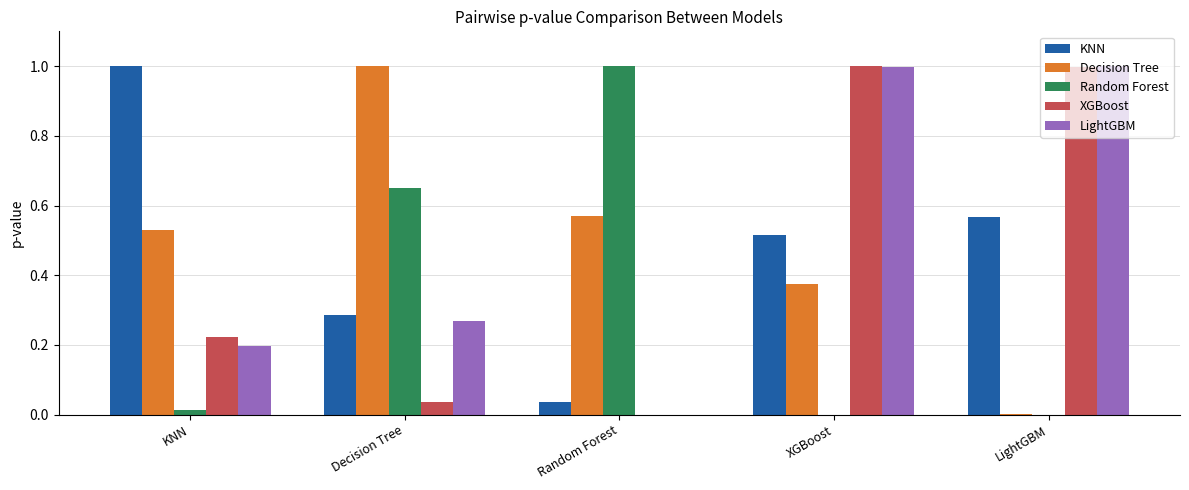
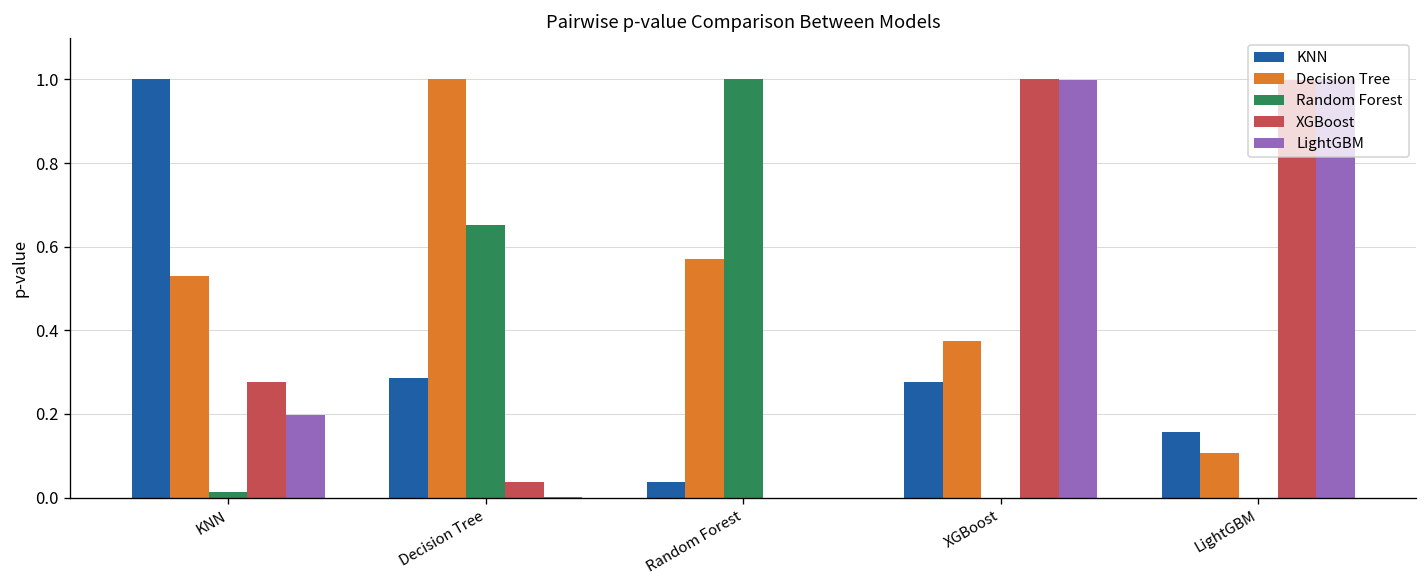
  {
    "KNN": {
      "KNN": 1.00,
      "Decision Tree": 0.29,
      "Random Forest": 0.04,
-     "XGBoost": 0.51,
-     "LightGBM": 0.57
+     "XGBoost": 0.28,
+     "LightGBM": 0.16
    },
    "Decision Tree": {
      "KNN": 0.53,
      "Decision Tree": 1.00,
      "Random Forest": 0.57,
      "XGBoost": 0.37,
-     "LightGBM": 0.00
+     "LightGBM": 0.11
    },
    "Random Forest": {
      "KNN": 0.01,
      "Decision Tree": 0.65,
      "Random Forest": 1.00
    },
    "XGBoost": {
-     "KNN": 0.22,
+     "KNN": 0.28,
      "Decision Tree": 0.04,
      "XGBoost": 1.00
    },
    "LightGBM": {
      "KNN": 0.20,
-     "Decision Tree": 0.27,
+     "Decision Tree": 0.00,
      "XGBoost": 1.00
    }
  }
